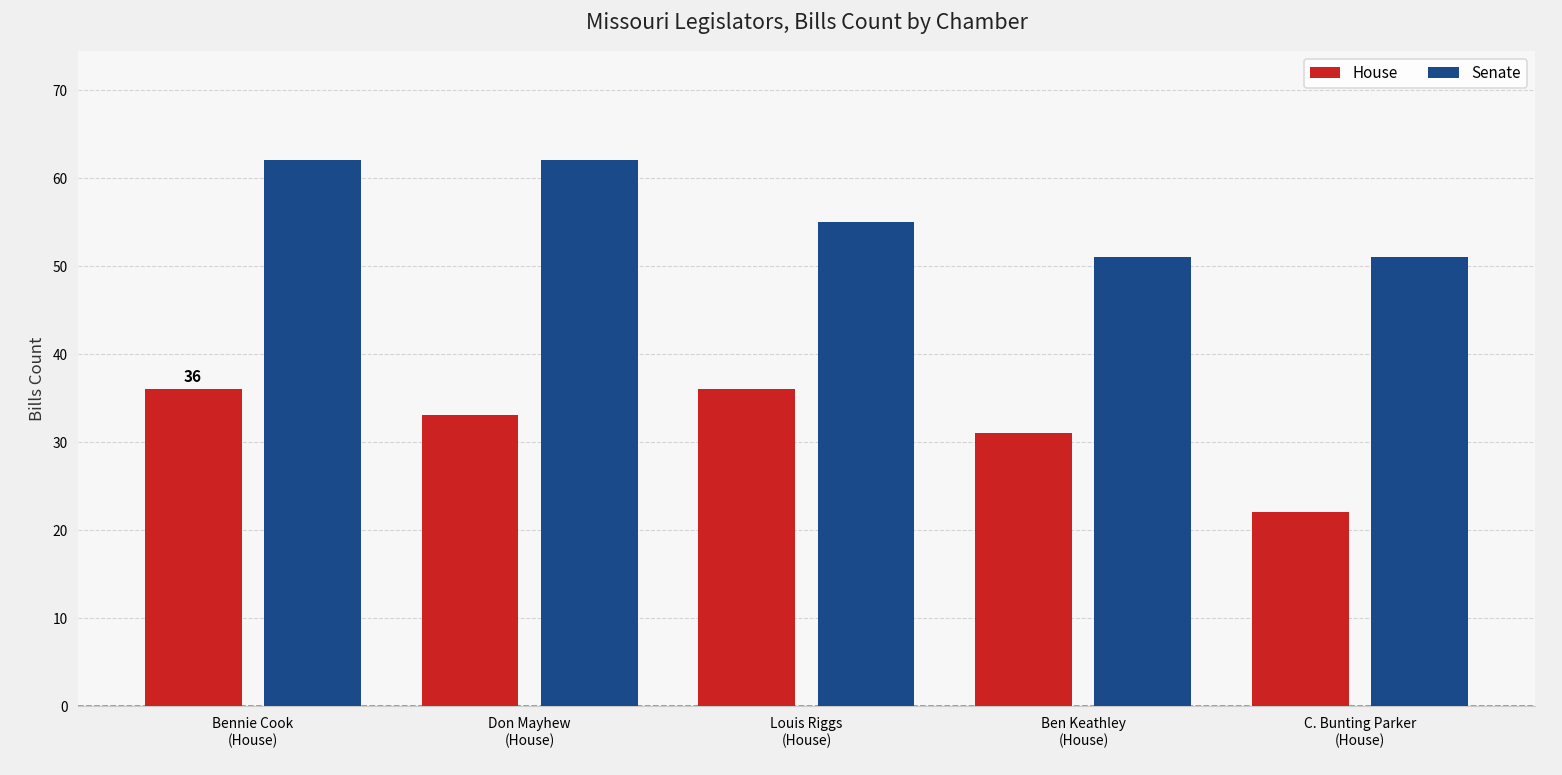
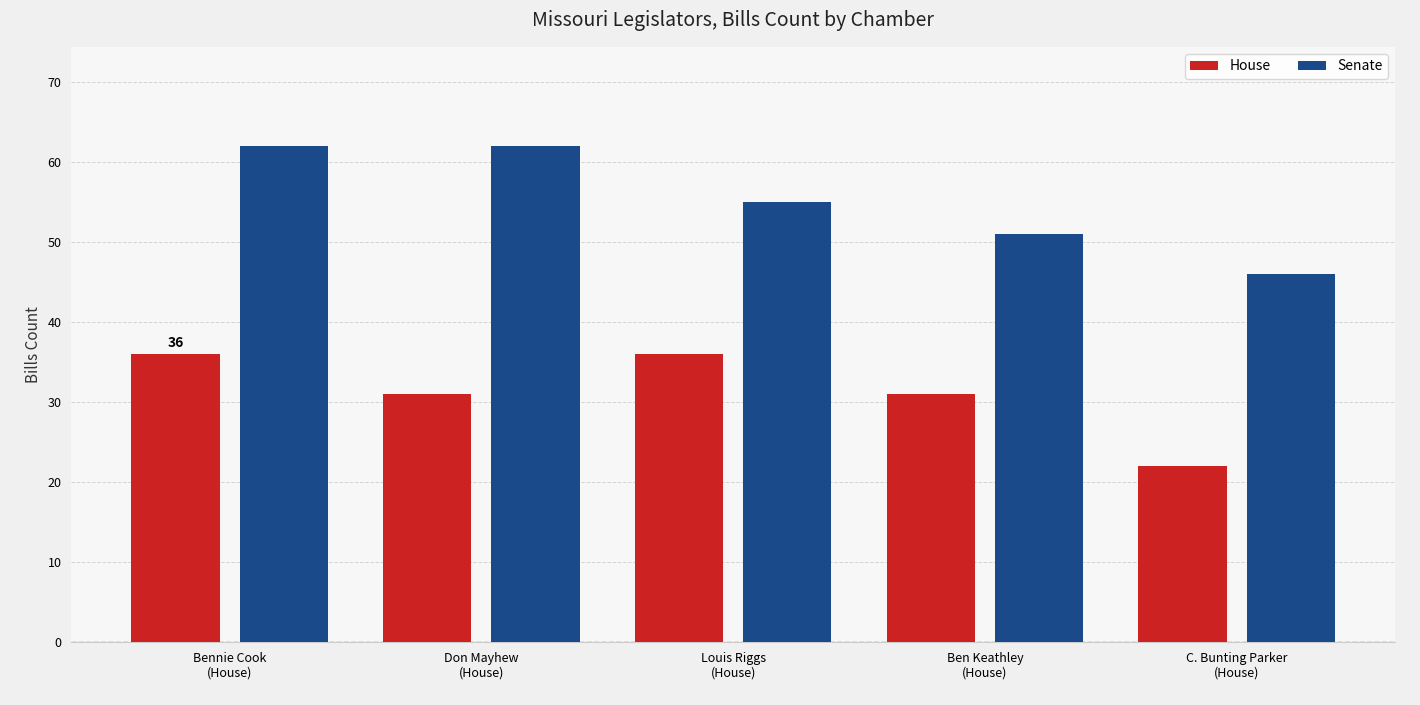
  {
    "House": {
-     "Don Mayhew (House)": 33,
+     "Don Mayhew (House)": 31,
      "Louis Riggs (House)": 36,
      "Ben Keathley (House)": 31,
      "C. Bunting Parker (House)": 22
    },
    "Senate": {
      "Bennie Cook (House)": 62,
      "Don Mayhew (House)": 62,
      "Louis Riggs (House)": 55,
      "Ben Keathley (House)": 51,
-     "C. Bunting Parker (House)": 51
+     "C. Bunting Parker (House)": 46
    }
  }
